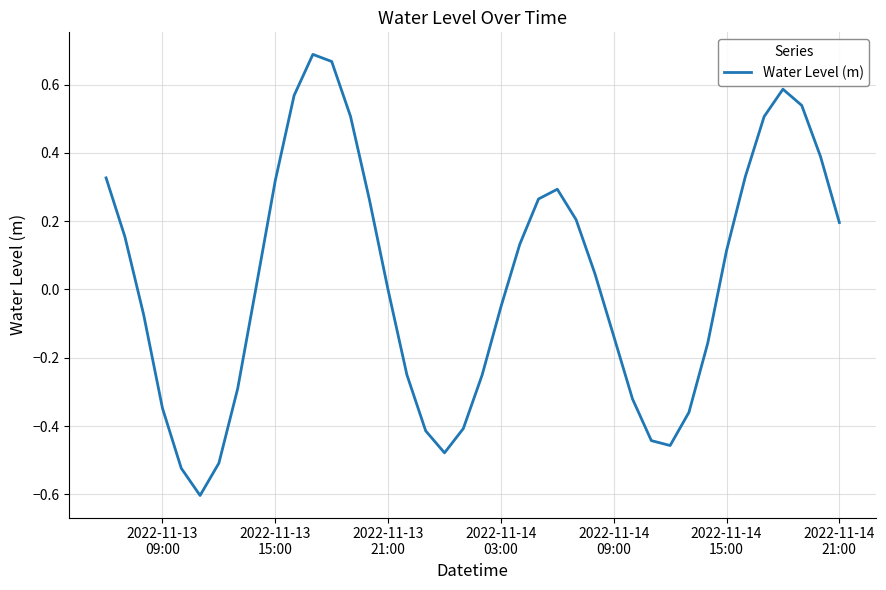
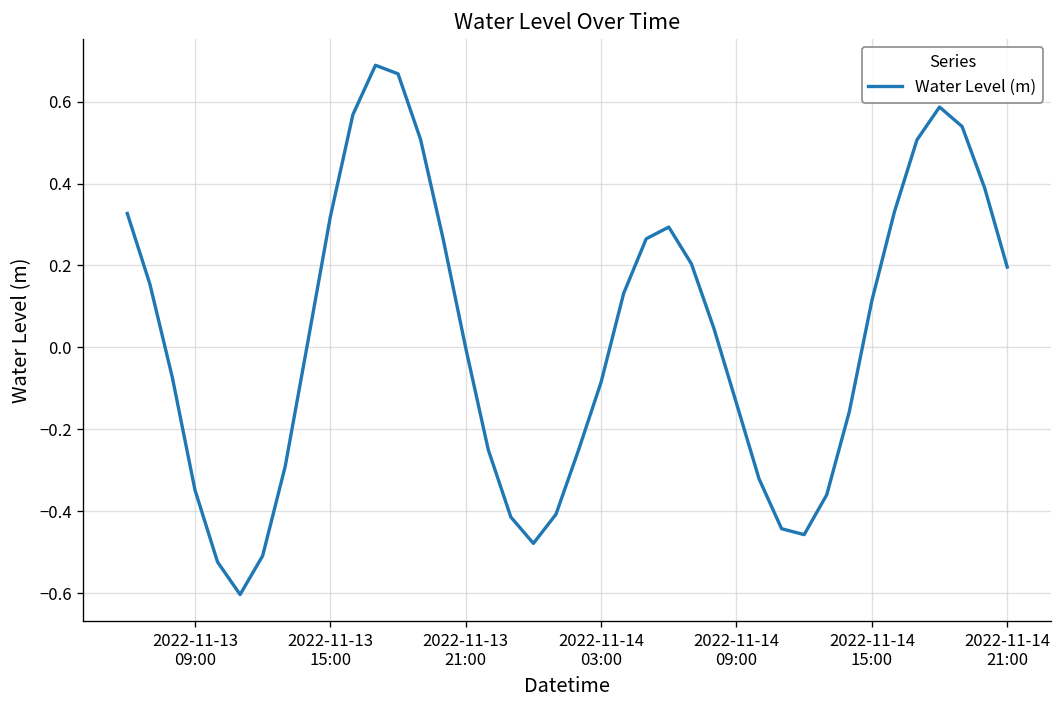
  {
    "2022-11-13 09:00": -0.35,
    "2022-11-13 15:00": 0.32,
    "2022-11-13 21:00": 0.00,
-   "2022-11-14 03:00": -0.05,
+   "2022-11-14 03:00": -0.08,
    "2022-11-14 09:00": -0.14,
    "2022-11-14 15:00": 0.11,
    "2022-11-14 21:00": 0.20
  }
